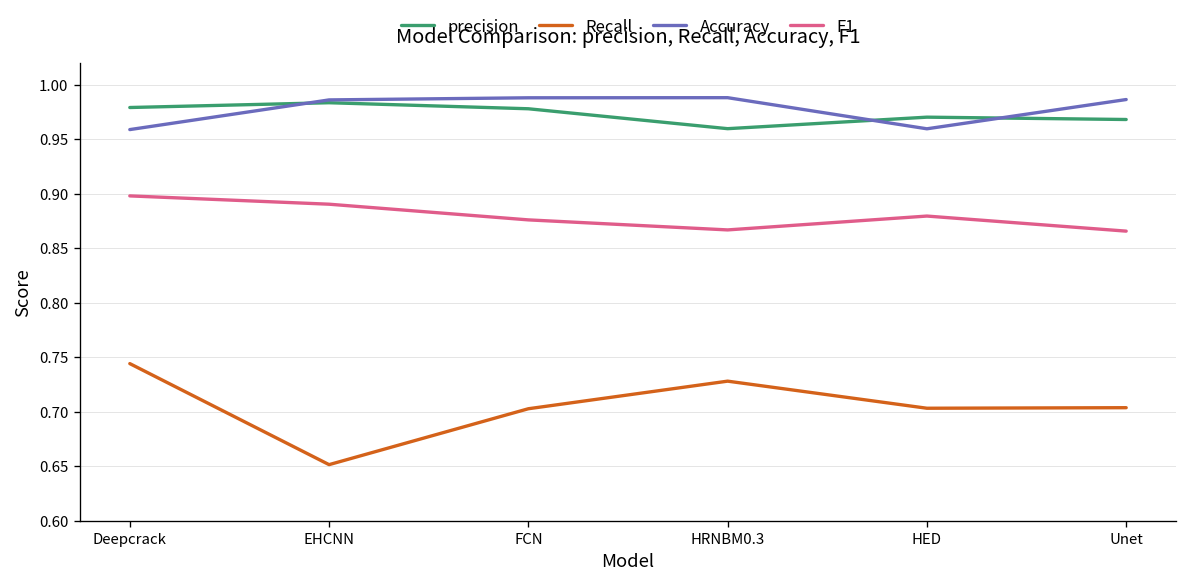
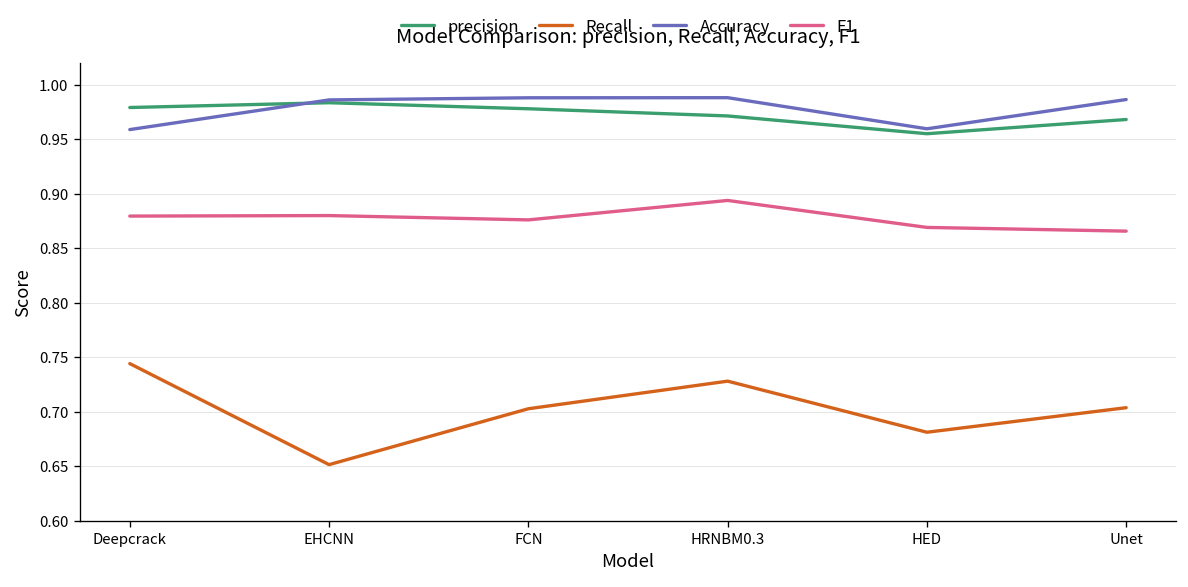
  {
    "precision": {
      "Deepcrack": 0.98,
      "FCN": 0.98,
-     "HRNBM0.3": 0.96,
-     "HED": 0.97,
+     "HRNBM0.3": 0.97,
+     "HED": 0.95,
      "Unet": 0.97
    },
    "Recall": {
      "Deepcrack": 0.74,
      "EHCNN": 0.65,
      "FCN": 0.70,
      "HRNBM0.3": 0.73,
-     "HED": 0.70,
+     "HED": 0.68,
      "Unet": 0.70
    },
    "Accuracy": {
      "Deepcrack": 0.96,
      "FCN": 0.99,
      "HRNBM0.3": 0.99,
      "HED": 0.96,
      "Unet": 0.99
    },
    "F1": {
-     "Deepcrack": 0.90,
-     "EHCNN": 0.89,
+     "Deepcrack": 0.88,
+     "EHCNN": 0.88,
      "FCN": 0.88,
-     "HRNBM0.3": 0.87,
-     "HED": 0.88,
+     "HRNBM0.3": 0.89,
+     "HED": 0.87,
      "Unet": 0.87
    }
  }
